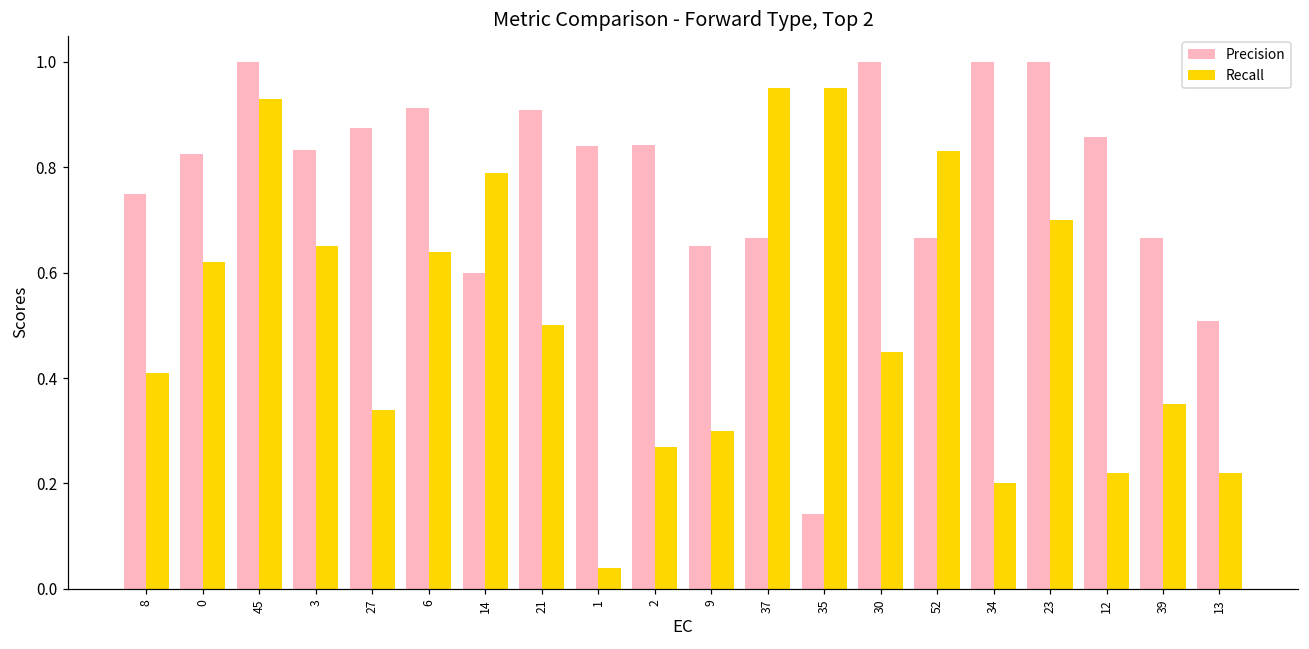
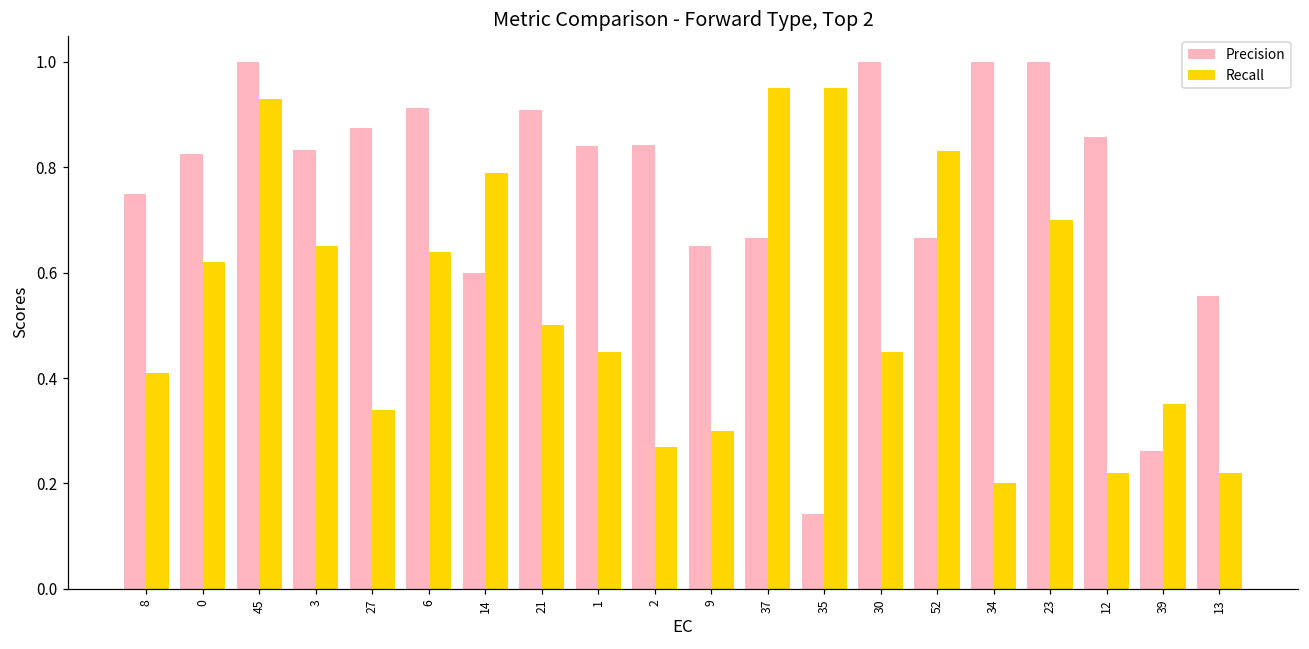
  {
    "Precision": {
      "8": 0.75,
      "0": 0.83,
      "45": 1.00,
      "3": 0.83,
      "27": 0.88,
      "6": 0.91,
      "14": 0.60,
      "21": 0.91,
      "1": 0.84,
      "2": 0.84,
      "9": 0.65,
      "37": 0.67,
      "35": 0.14,
      "30": 1.00,
      "52": 0.67,
      "34": 1.00,
      "23": 1.00,
      "12": 0.86,
-     "39": 0.67,
-     "13": 0.51
+     "39": 0.26,
+     "13": 0.56
    },
    "Recall": {
      "8": 0.41,
      "0": 0.62,
      "45": 0.93,
      "3": 0.65,
      "27": 0.34,
      "6": 0.64,
      "14": 0.79,
      "21": 0.50,
-     "1": 0.04,
+     "1": 0.45,
      "2": 0.27,
      "9": 0.30,
      "37": 0.95,
      "35": 0.95,
      "30": 0.45,
      "52": 0.83,
      "34": 0.20,
      "23": 0.70,
      "12": 0.22,
      "39": 0.35,
      "13": 0.22
    }
  }
